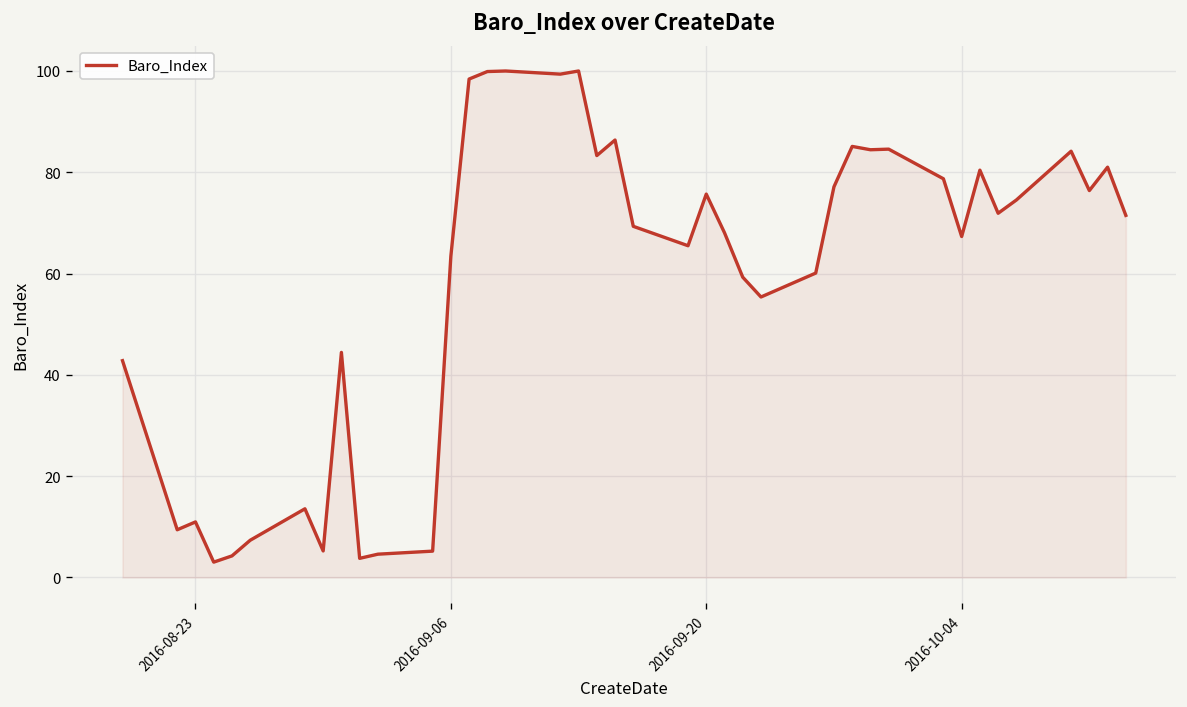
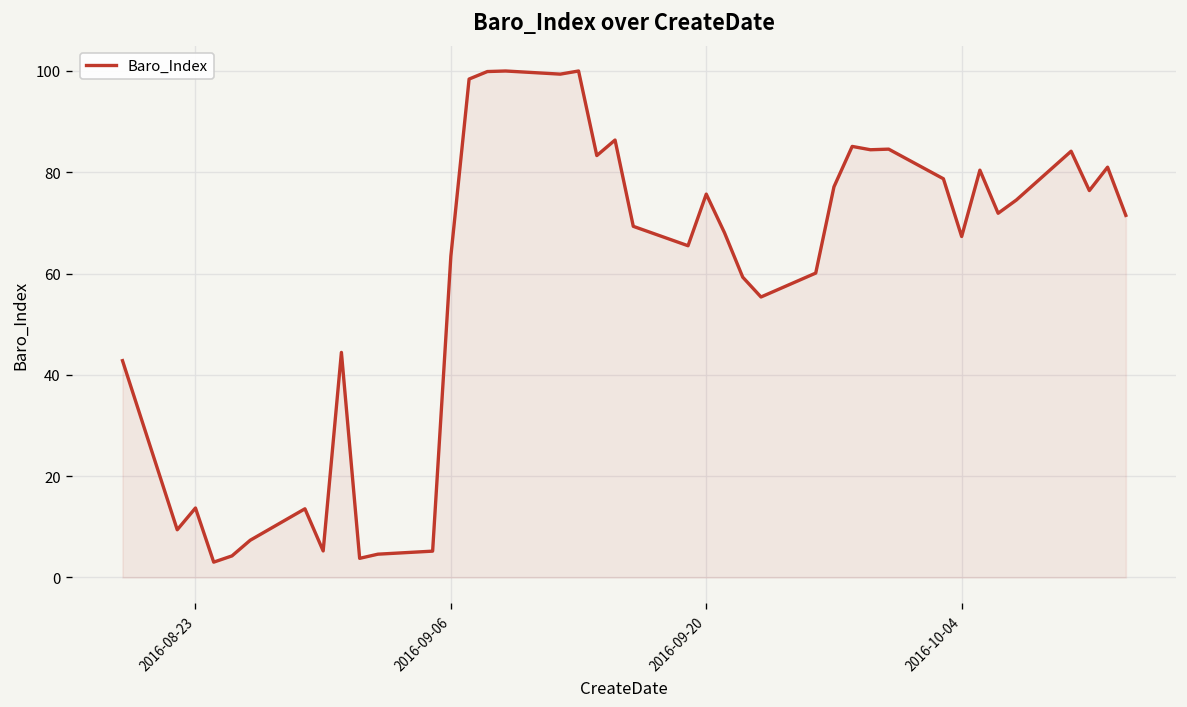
  {
-   "2016-08-23": 11,
+   "2016-08-23": 14,
    "2016-09-06": 63,
    "2016-09-20": 76,
    "2016-10-04": 67
  }
